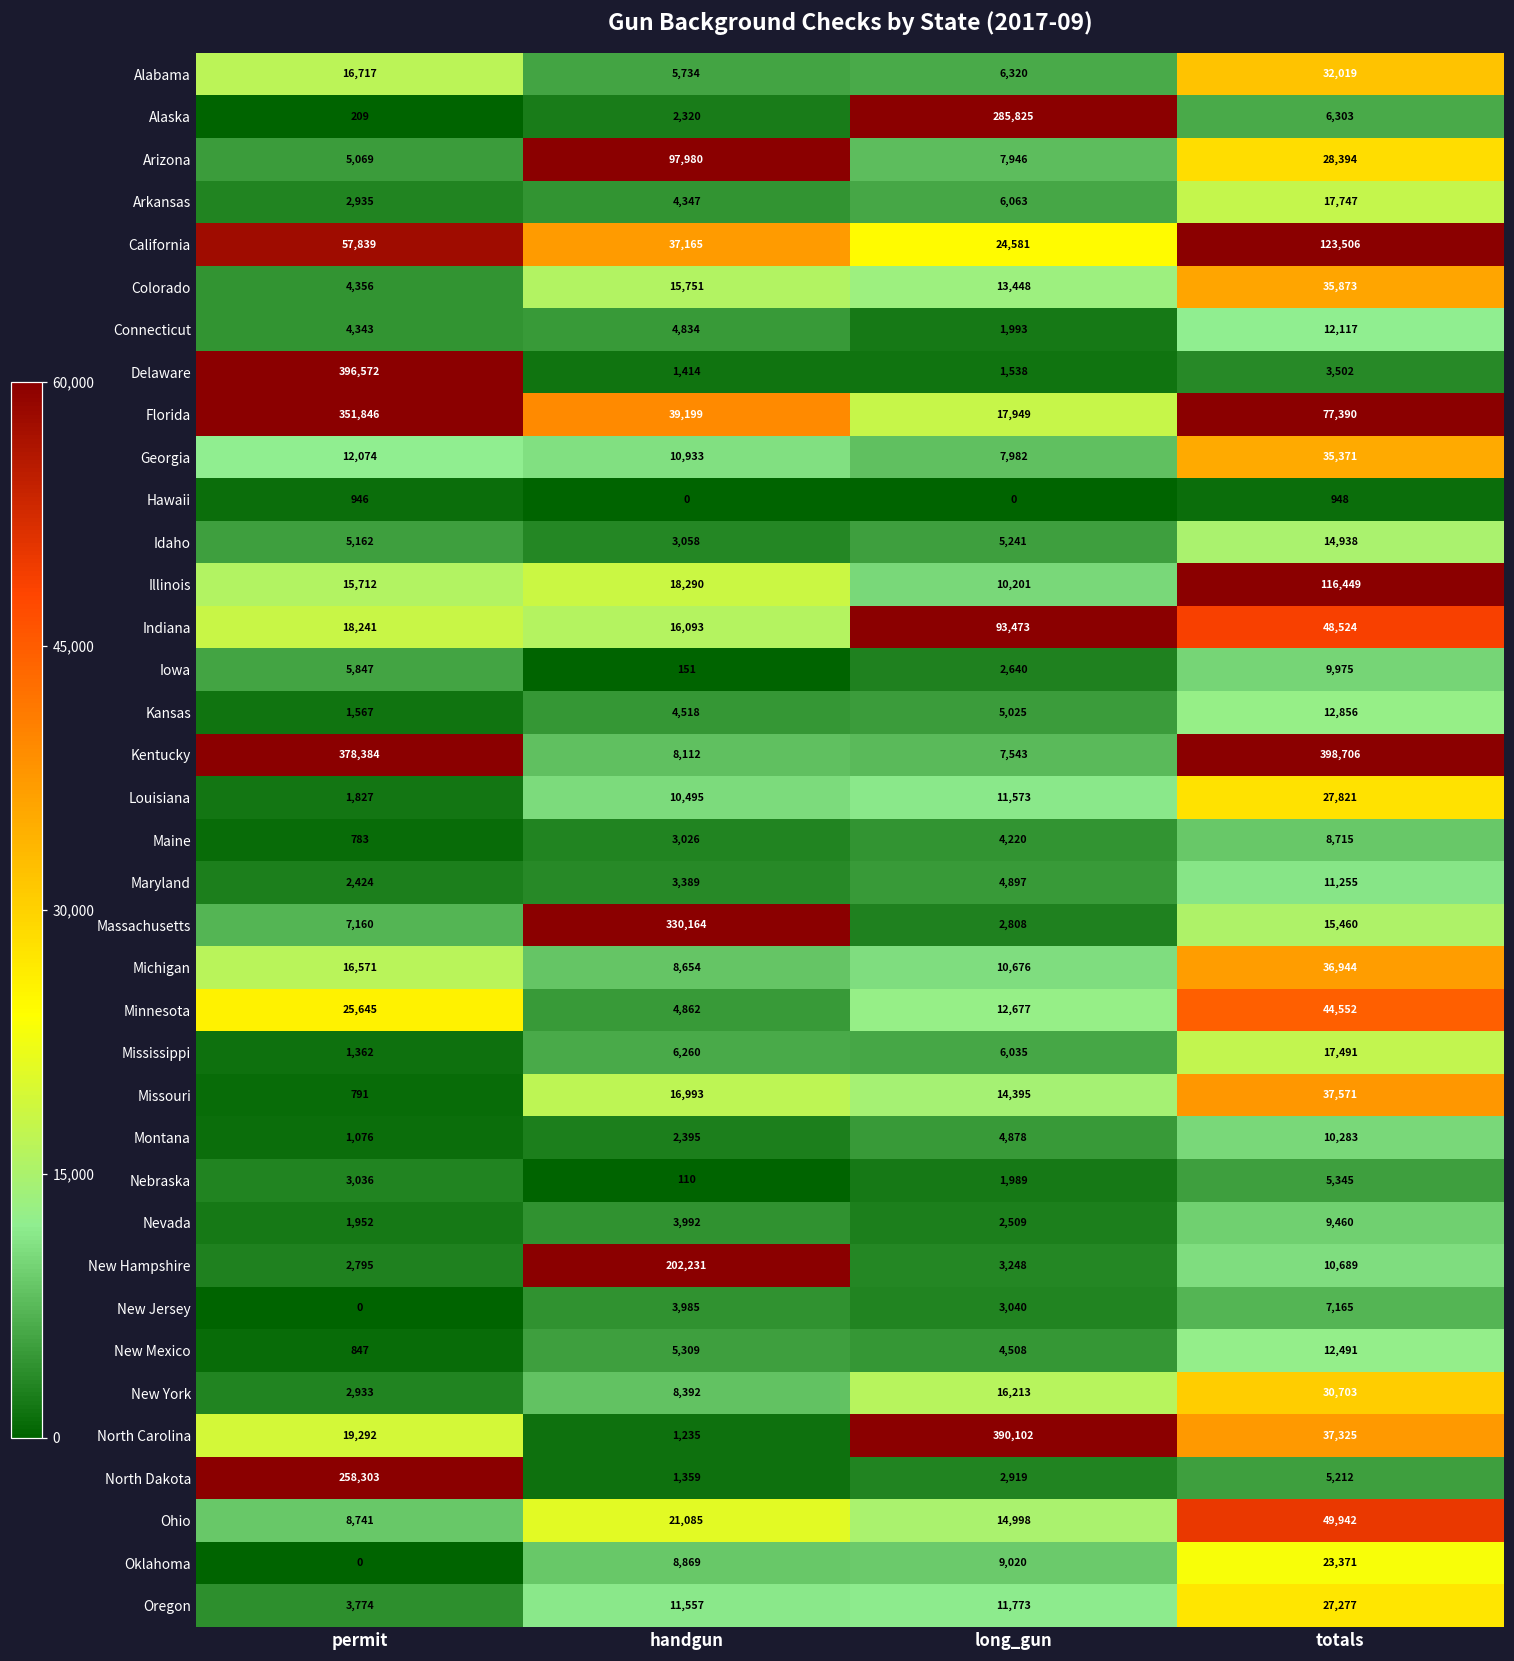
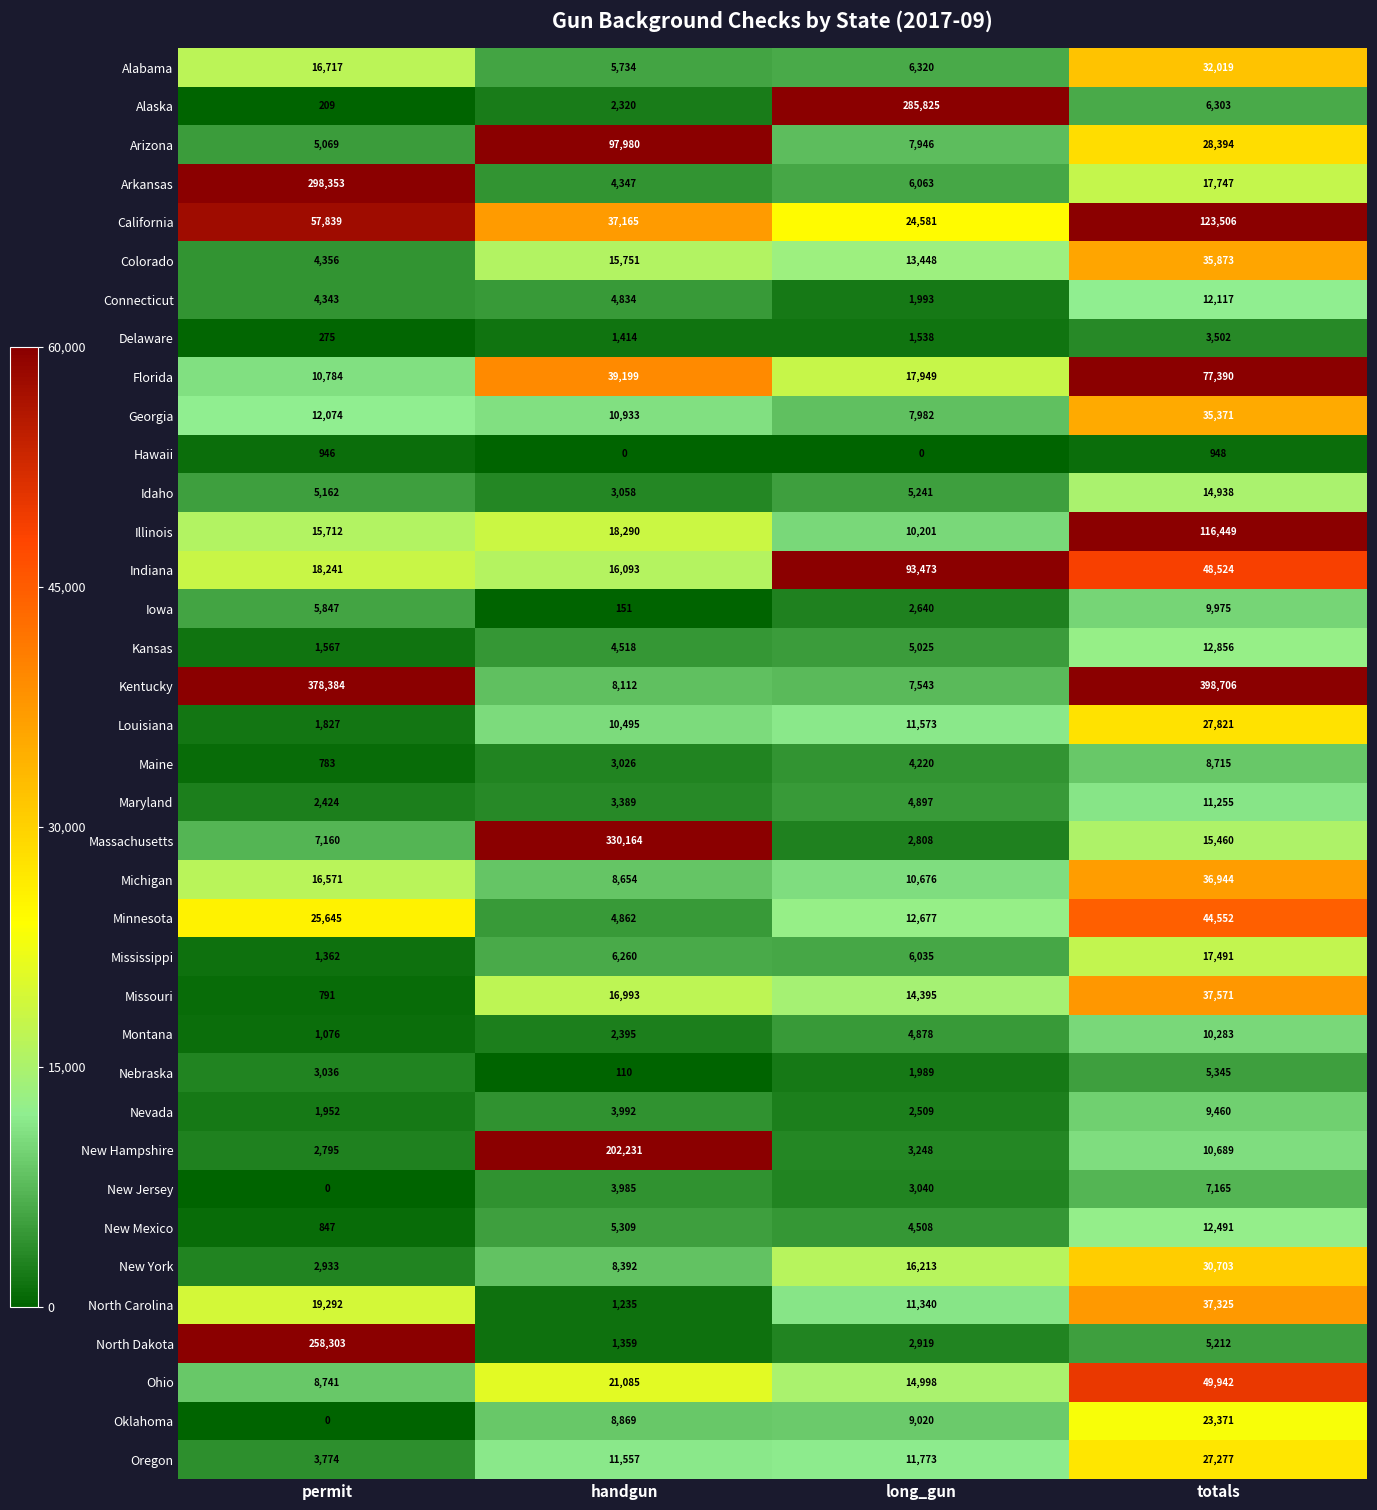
  {
    "Alabama": {
      "permit": "16,717",
      "handgun": "5,734",
      "long_gun": "6,320",
      "totals": "32,019"
    },
    "Alaska": {
      "permit": "209",
      "handgun": "2,320",
      "long_gun": "285,825",
      "totals": "6,303"
    },
    "Arizona": {
      "permit": "5,069",
      "handgun": "97,980",
      "long_gun": "7,946",
      "totals": "28,394"
    },
    "Arkansas": {
-     "permit": "2,935",
+     "permit": "298,353",
      "handgun": "4,347",
      "long_gun": "6,063",
      "totals": "17,747"
    },
    "California": {
      "permit": "57,839",
      "handgun": "37,165",
      "long_gun": "24,581",
      "totals": "123,506"
    },
    "Colorado": {
      "permit": "4,356",
      "handgun": "15,751",
      "long_gun": "13,448",
      "totals": "35,873"
    },
    "Connecticut": {
      "permit": "4,343",
      "handgun": "4,834",
      "long_gun": "1,993",
      "totals": "12,117"
    },
    "Delaware": {
-     "permit": "396,572",
+     "permit": "275",
      "handgun": "1,414",
      "long_gun": "1,538",
      "totals": "3,502"
    },
    "Florida": {
-     "permit": "351,846",
+     "permit": "10,784",
      "handgun": "39,199",
      "long_gun": "17,949",
      "totals": "77,390"
    },
    "Georgia": {
      "permit": "12,074",
      "handgun": "10,933",
      "long_gun": "7,982",
      "totals": "35,371"
    },
    "Hawaii": {
      "permit": "946",
      "handgun": "0",
      "long_gun": "0",
      "totals": "948"
    },
    "Idaho": {
      "permit": "5,162",
      "handgun": "3,058",
      "long_gun": "5,241",
      "totals": "14,938"
    },
    "Illinois": {
      "permit": "15,712",
      "handgun": "18,290",
      "long_gun": "10,201",
      "totals": "116,449"
    },
    "Indiana": {
      "permit": "18,241",
      "handgun": "16,093",
      "long_gun": "93,473",
      "totals": "48,524"
    },
    "Iowa": {
      "permit": "5,847",
      "handgun": "151",
      "long_gun": "2,640",
      "totals": "9,975"
    },
    "Kansas": {
      "permit": "1,567",
      "handgun": "4,518",
      "long_gun": "5,025",
      "totals": "12,856"
    },
    "Kentucky": {
      "permit": "378,384",
      "handgun": "8,112",
      "long_gun": "7,543",
      "totals": "398,706"
    },
    "Louisiana": {
      "permit": "1,827",
      "handgun": "10,495",
      "long_gun": "11,573",
      "totals": "27,821"
    },
    "Maine": {
      "permit": "783",
      "handgun": "3,026",
      "long_gun": "4,220",
      "totals": "8,715"
    },
    "Maryland": {
      "permit": "2,424",
      "handgun": "3,389",
      "long_gun": "4,897",
      "totals": "11,255"
    },
    "Massachusetts": {
      "permit": "7,160",
      "handgun": "330,164",
      "long_gun": "2,808",
      "totals": "15,460"
    },
    "Michigan": {
      "permit": "16,571",
      "handgun": "8,654",
      "long_gun": "10,676",
      "totals": "36,944"
    },
    "Minnesota": {
      "permit": "25,645",
      "handgun": "4,862",
      "long_gun": "12,677",
      "totals": "44,552"
    },
    "Mississippi": {
      "permit": "1,362",
      "handgun": "6,260",
      "long_gun": "6,035",
      "totals": "17,491"
    },
    "Missouri": {
      "permit": "791",
      "handgun": "16,993",
      "long_gun": "14,395",
      "totals": "37,571"
    },
    "Montana": {
      "permit": "1,076",
      "handgun": "2,395",
      "long_gun": "4,878",
      "totals": "10,283"
    },
    "Nebraska": {
      "permit": "3,036",
      "handgun": "110",
      "long_gun": "1,989",
      "totals": "5,345"
    },
    "Nevada": {
      "permit": "1,952",
      "handgun": "3,992",
      "long_gun": "2,509",
      "totals": "9,460"
    },
    "New Hampshire": {
      "permit": "2,795",
      "handgun": "202,231",
      "long_gun": "3,248",
      "totals": "10,689"
    },
    "New Jersey": {
      "permit": "0",
      "handgun": "3,985",
      "long_gun": "3,040",
      "totals": "7,165"
    },
    "New Mexico": {
      "permit": "847",
      "handgun": "5,309",
      "long_gun": "4,508",
      "totals": "12,491"
    },
    "New York": {
      "permit": "2,933",
      "handgun": "8,392",
      "long_gun": "16,213",
      "totals": "30,703"
    },
    "North Carolina": {
      "permit": "19,292",
      "handgun": "1,235",
-     "long_gun": "390,102",
+     "long_gun": "11,340",
      "totals": "37,325"
    },
    "North Dakota": {
      "permit": "258,303",
      "handgun": "1,359",
      "long_gun": "2,919",
      "totals": "5,212"
    },
    "Ohio": {
      "permit": "8,741",
      "handgun": "21,085",
      "long_gun": "14,998",
      "totals": "49,942"
    },
    "Oklahoma": {
      "permit": "0",
      "handgun": "8,869",
      "long_gun": "9,020",
      "totals": "23,371"
    },
    "Oregon": {
      "permit": "3,774",
      "handgun": "11,557",
      "long_gun": "11,773",
      "totals": "27,277"
    }
  }
